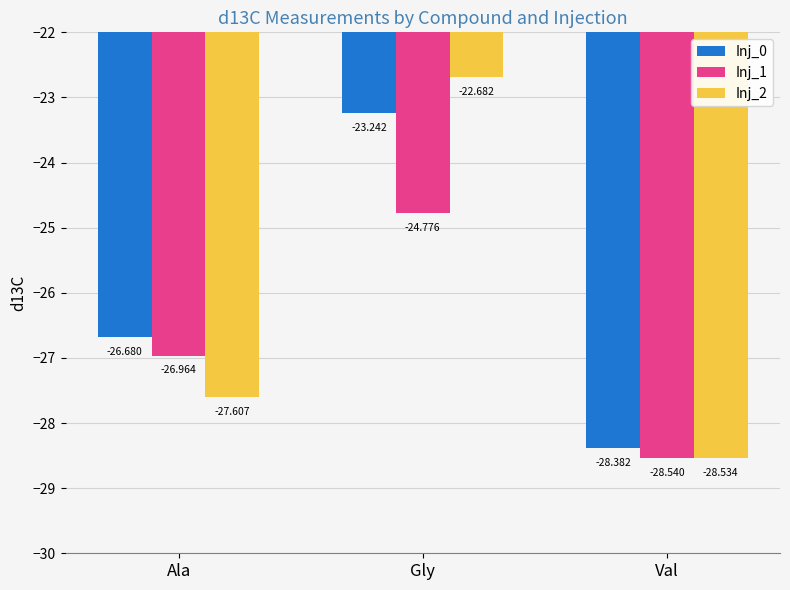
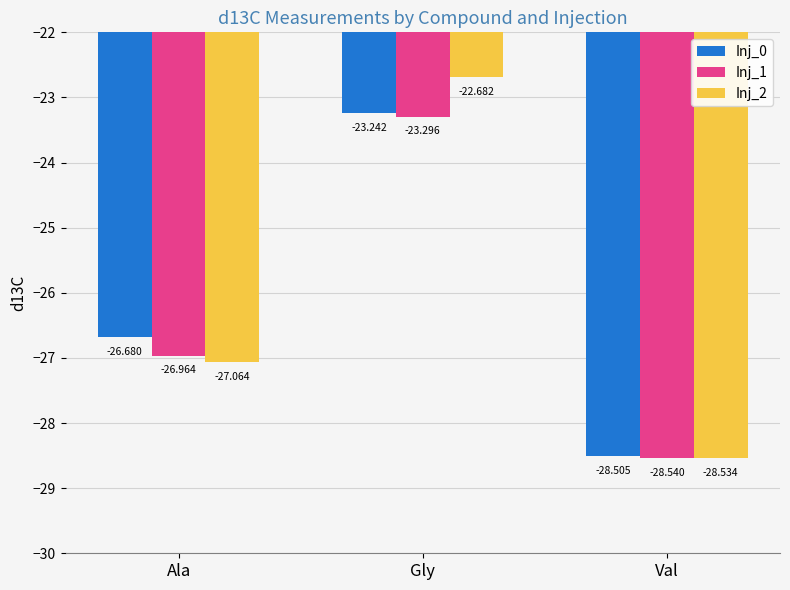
  {
    "Inj_0": {
      "Ala": -26.680,
      "Gly": -23.242,
-     "Val": -28.382
+     "Val": -28.505
    },
    "Inj_1": {
      "Ala": -26.964,
-     "Gly": -24.776,
+     "Gly": -23.296,
      "Val": -28.540
    },
    "Inj_2": {
-     "Ala": -27.607,
+     "Ala": -27.064,
      "Gly": -22.682,
      "Val": -28.534
    }
  }
